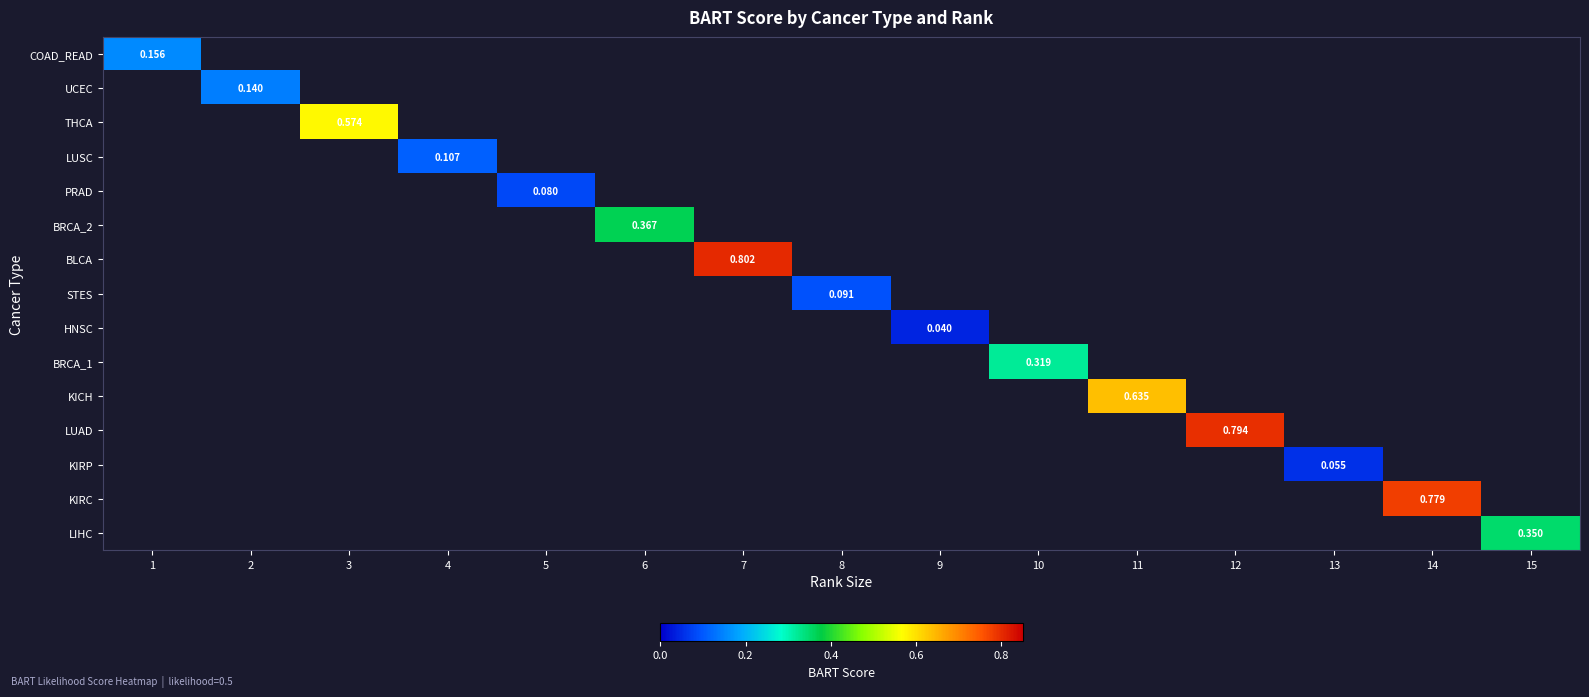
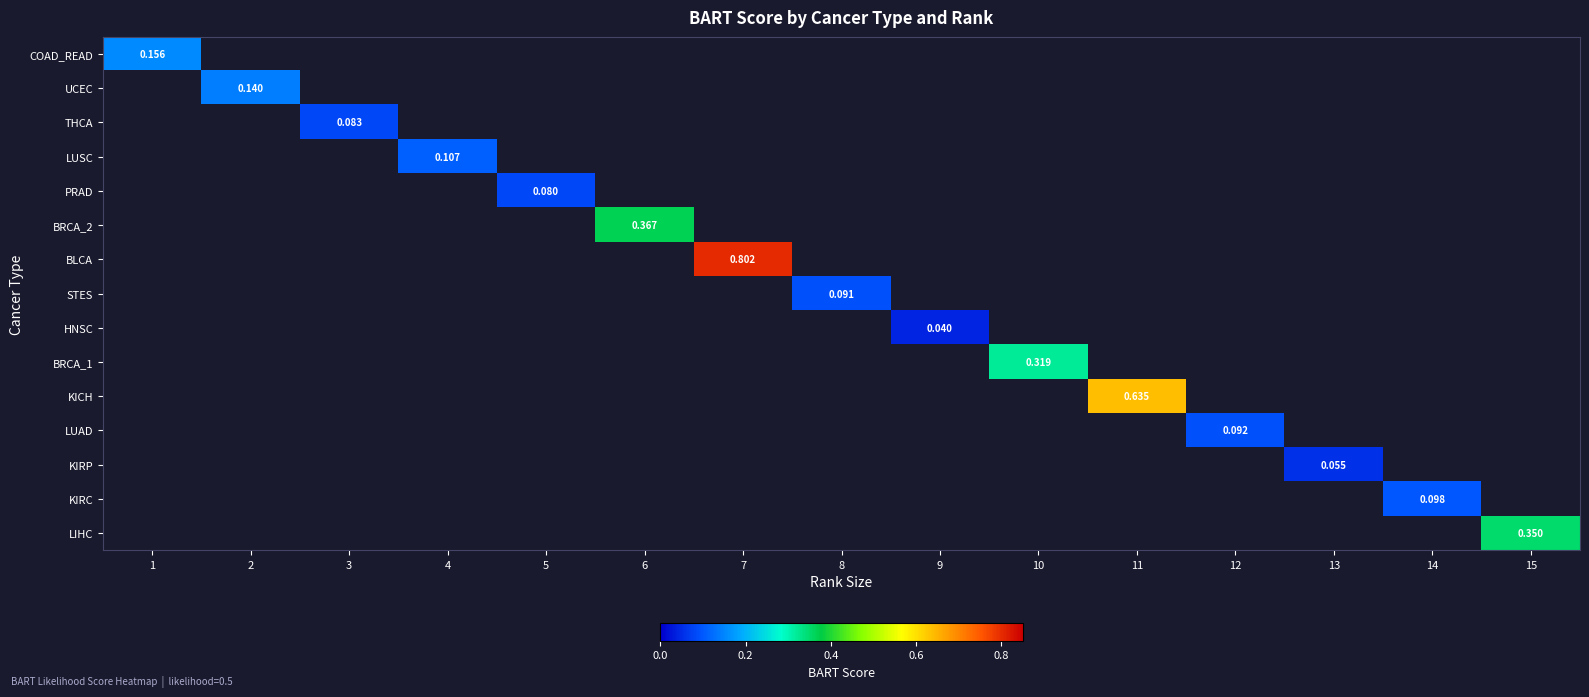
  {
    "COAD_READ": {
      "1": 0.156
    },
    "UCEC": {
      "2": 0.140
    },
    "THCA": {
-     "3": 0.574
+     "3": 0.083
    },
    "LUSC": {
      "4": 0.107
    },
    "PRAD": {
      "5": 0.080
    },
    "BRCA_2": {
      "6": 0.367
    },
    "BLCA": {
      "7": 0.802
    },
    "STES": {
      "8": 0.091
    },
    "HNSC": {
      "9": 0.040
    },
    "BRCA_1": {
      "10": 0.319
    },
    "KICH": {
      "11": 0.635
    },
    "LUAD": {
-     "12": 0.794
+     "12": 0.092
    },
    "KIRP": {
      "13": 0.055
    },
    "KIRC": {
-     "14": 0.779
+     "14": 0.098
    },
    "LIHC": {
      "15": 0.350
    }
  }
